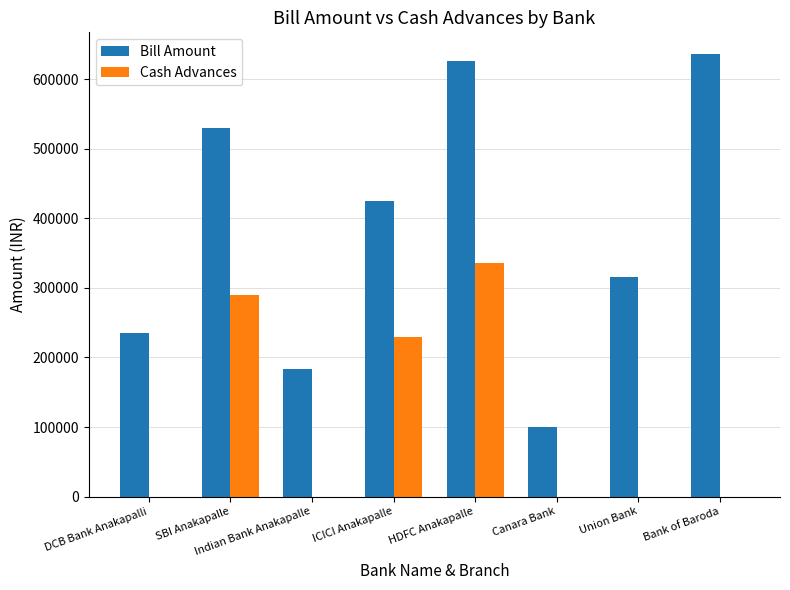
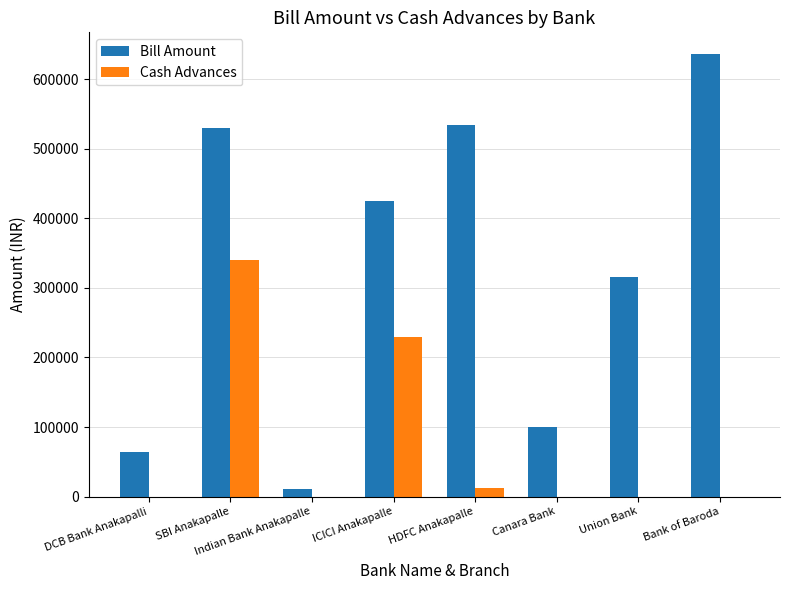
  {
    "Bill Amount": {
-     "DCB Bank Anakapalli": 240000,
+     "DCB Bank Anakapalli": 60000,
      "SBI Anakapalle": 530000,
-     "Indian Bank Anakapalle": 180000,
+     "Indian Bank Anakapalle": 10000,
      "ICICI Anakapalle": 420000,
-     "HDFC Anakapalle": 630000,
+     "HDFC Anakapalle": 530000,
      "Canara Bank": 100000,
      "Union Bank": 320000,
      "Bank of Baroda": 640000
    },
    "Cash Advances": {
      "DCB Bank Anakapalli": 0,
-     "SBI Anakapalle": 290000,
+     "SBI Anakapalle": 340000,
      "Indian Bank Anakapalle": 0,
      "ICICI Anakapalle": 230000,
-     "HDFC Anakapalle": 340000,
+     "HDFC Anakapalle": 10000,
      "Canara Bank": 0,
      "Union Bank": 0,
      "Bank of Baroda": 0
    }
  }
